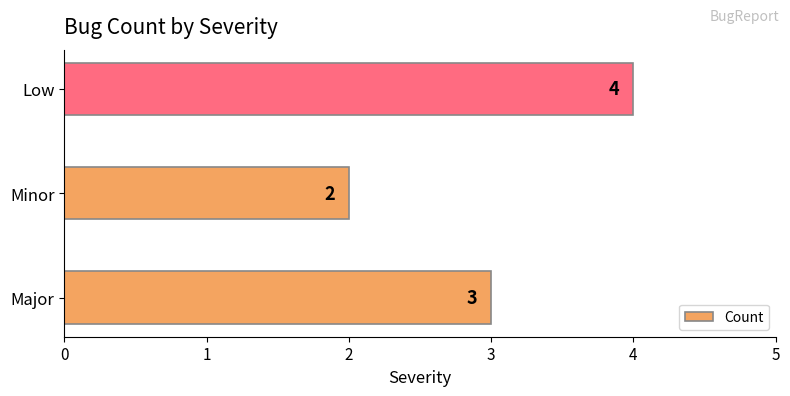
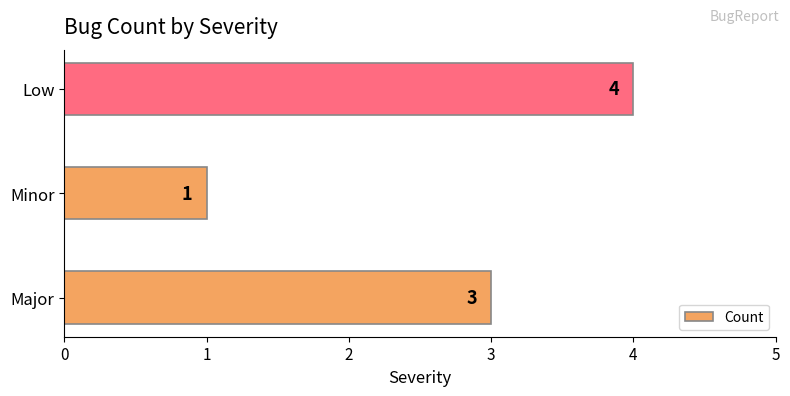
  {
    "Low": 4,
-   "Minor": 2,
+   "Minor": 1,
    "Major": 3
  }
